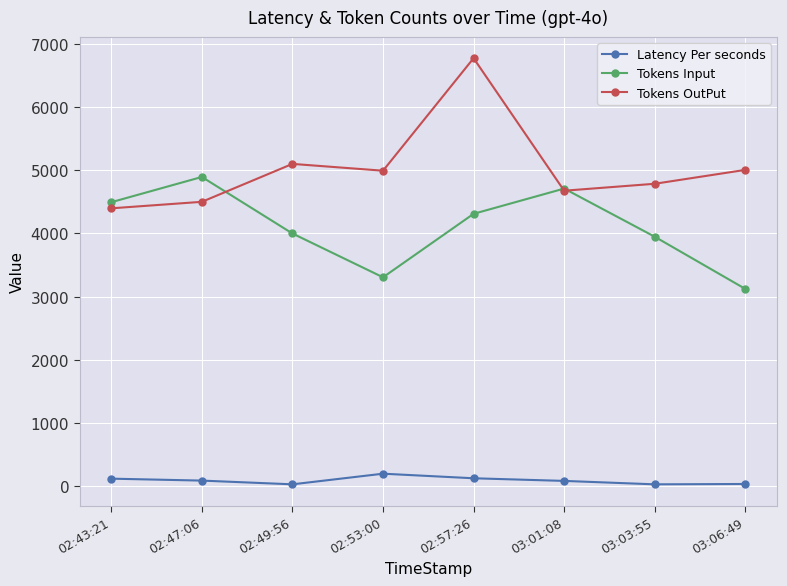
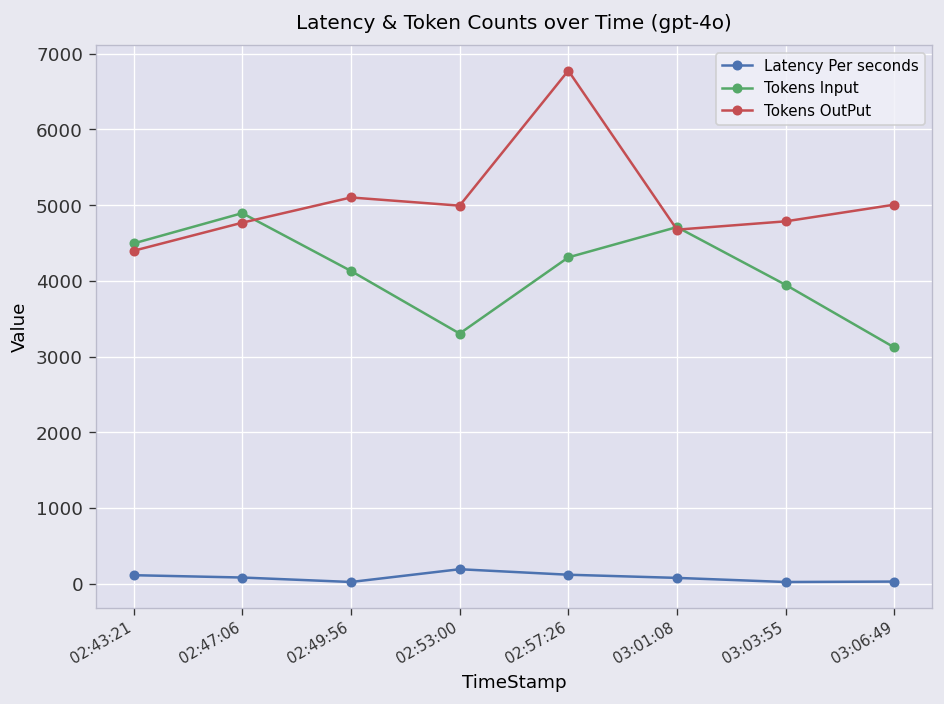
  {
    "Latency Per seconds": {
      "02:43:21": 100,
      "02:47:06": 100,
      "02:49:56": 0,
      "02:53:00": 200,
      "02:57:26": 100,
      "03:01:08": 100,
      "03:03:55": 0,
      "03:06:49": 0
    },
    "Tokens Input": {
      "02:43:21": 4500,
      "02:47:06": 4900,
-     "02:49:56": 4000,
+     "02:49:56": 4100,
      "02:53:00": 3300,
      "02:57:26": 4300,
      "03:03:55": 3900,
      "03:06:49": 3100
    },
    "Tokens OutPut": {
      "02:43:21": 4400,
-     "02:47:06": 4500,
+     "02:47:06": 4800,
      "02:49:56": 5100,
      "02:53:00": 5000,
      "02:57:26": 6800,
      "03:03:55": 4800,
      "03:06:49": 5000
    }
  }
